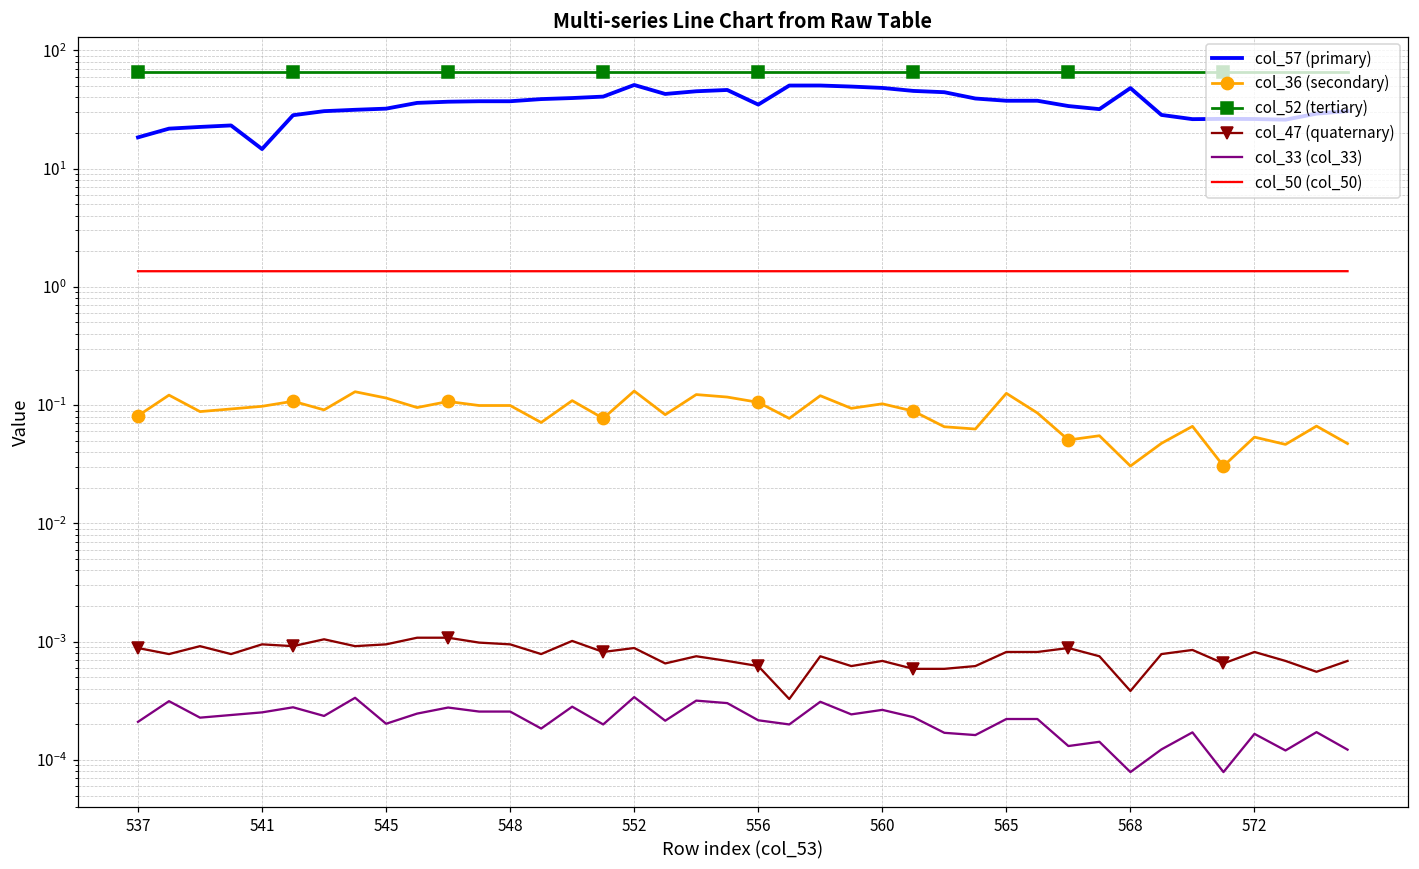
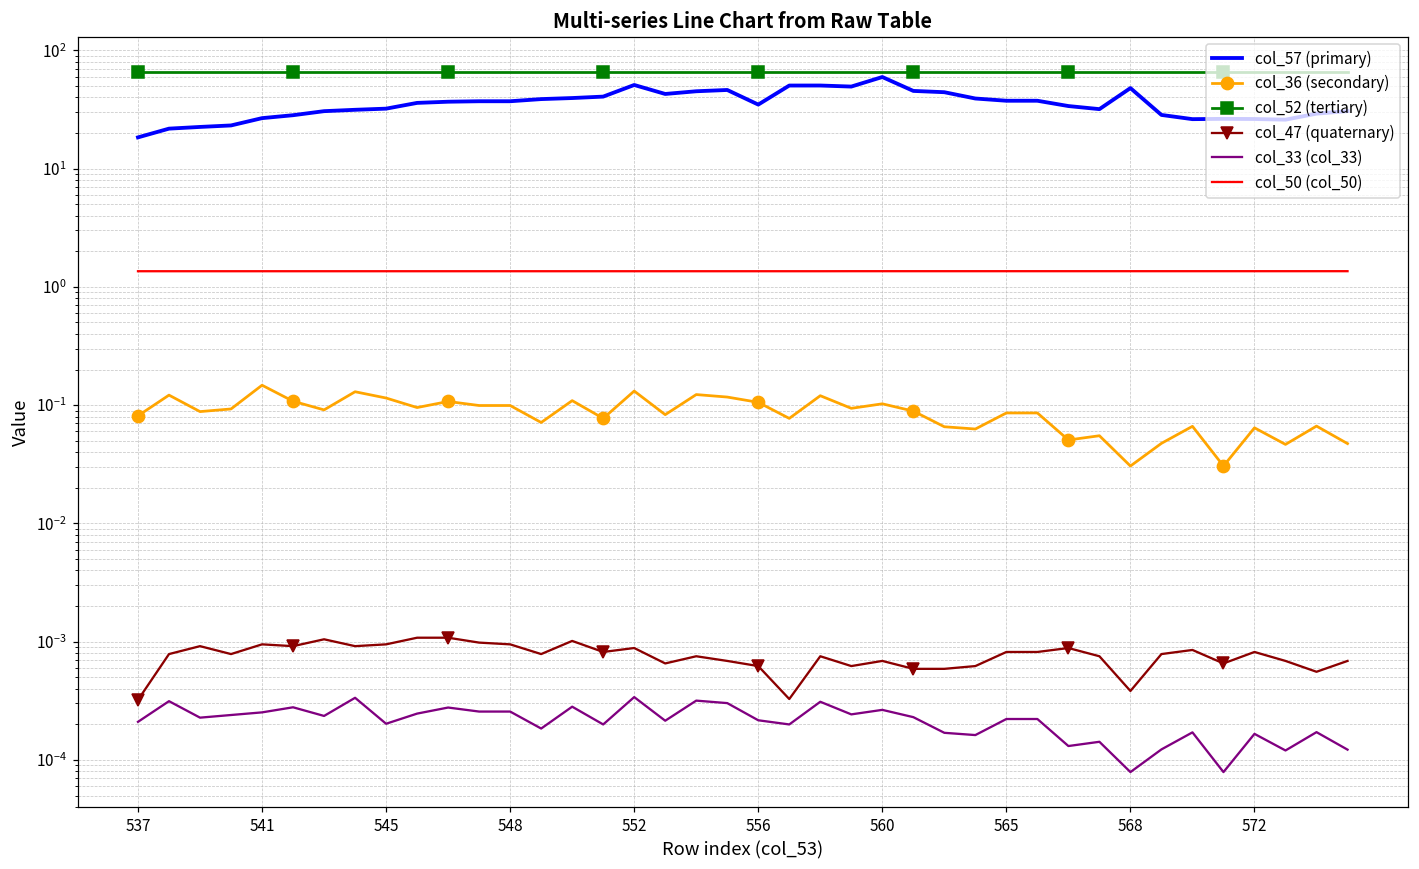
  {
    "col_57 (primary)": {
      "537": 18,
-     "541": 15,
+     "541": 27,
      "545": 32,
      "548": 37,
      "552": 50,
      "556": 35,
-     "560": 50,
+     "560": 60,
      "565": 37,
      "568": 50
    },
    "col_36 (secondary)": {
      "537": 0.08,
-     "541": 0.10,
+     "541": 0.15,
      "545": 0.11,
      "548": 0.10,
      "552": 0.13,
      "556": 0.11,
      "560": 0.10,
-     "565": 0.13,
+     "565": 0.09,
      "568": 0.03,
-     "572": 0.05
+     "572": 0.06
    },
    "col_52 (tertiary)": {
      "537": 70,
      "541": 70,
      "545": 70,
      "548": 70,
      "552": 70,
      "556": 70,
      "560": 70,
      "565": 70,
      "568": 70
    },
    "col_47 (quaternary)": {
-     "537": 0.0009,
+     "537": 0.00032,
      "541": 0.0009,
      "545": 0.0009,
      "548": 0.0009,
      "552": 0.0009,
      "556": 0.0006,
      "560": 0.0007,
      "565": 0.0008,
      "568": 0.00038,
      "572": 0.0008
    },
    "col_33 (col_33)": {
      "537": 0.00021,
      "541": 0.00025,
      "545": 0.00020,
      "548": 0.00026,
      "552": 0.00034,
      "556": 0.00022,
      "560": 0.00026,
      "565": 0.00022,
      "568": 0.00008,
      "572": 0.00017
    },
    "col_50 (col_50)": {
      "537": 1.4,
      "541": 1.4,
      "545": 1.4,
      "548": 1.4,
      "552": 1.4,
      "556": 1.4,
      "560": 1.4,
      "565": 1.4,
      "568": 1.4,
      "572": 1.4
    }
  }
